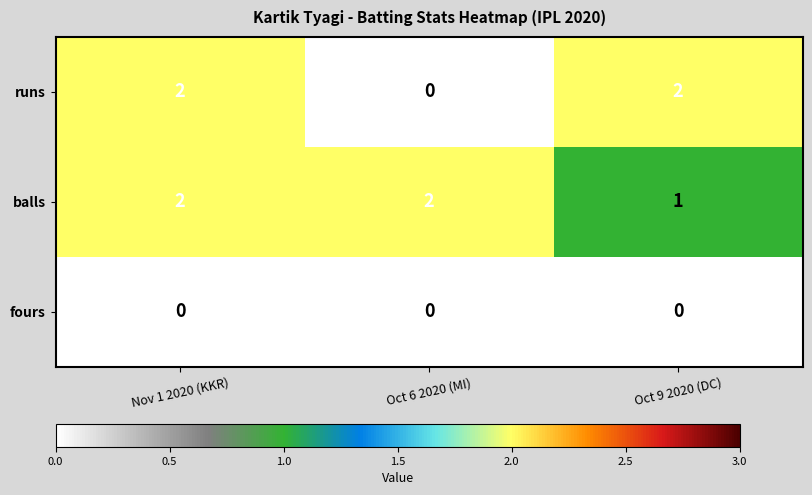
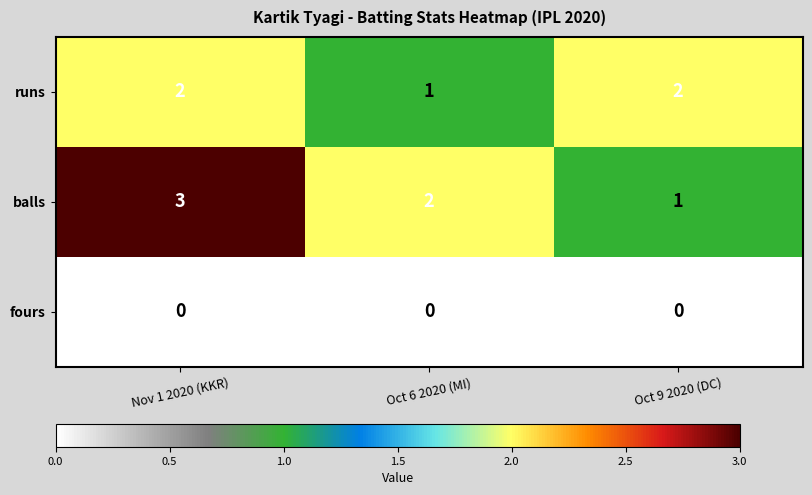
  {
    "runs": {
      "Nov 1 2020 (KKR)": 2,
-     "Oct 6 2020 (MI)": 0,
+     "Oct 6 2020 (MI)": 1,
      "Oct 9 2020 (DC)": 2
    },
    "balls": {
-     "Nov 1 2020 (KKR)": 2,
+     "Nov 1 2020 (KKR)": 3,
      "Oct 6 2020 (MI)": 2,
      "Oct 9 2020 (DC)": 1
    },
    "fours": {
      "Nov 1 2020 (KKR)": 0,
      "Oct 6 2020 (MI)": 0,
      "Oct 9 2020 (DC)": 0
    }
  }
